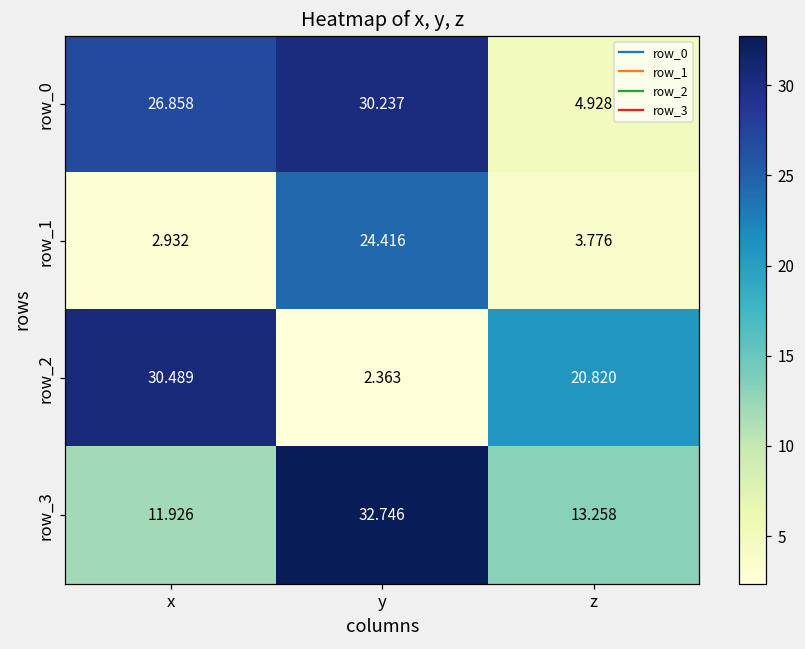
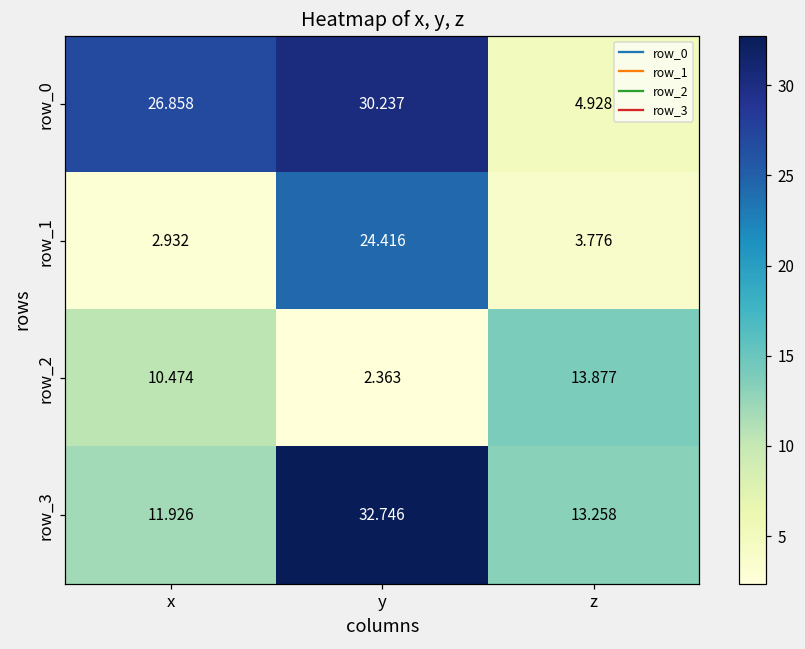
  {
    "row_0": {
      "x": 26.858,
      "y": 30.237,
      "z": 4.928
    },
    "row_1": {
      "x": 2.932,
      "y": 24.416,
      "z": 3.776
    },
    "row_2": {
-     "x": 30.489,
+     "x": 10.474,
      "y": 2.363,
-     "z": 20.820
+     "z": 13.877
    },
    "row_3": {
      "x": 11.926,
      "y": 32.746,
      "z": 13.258
    }
  }
